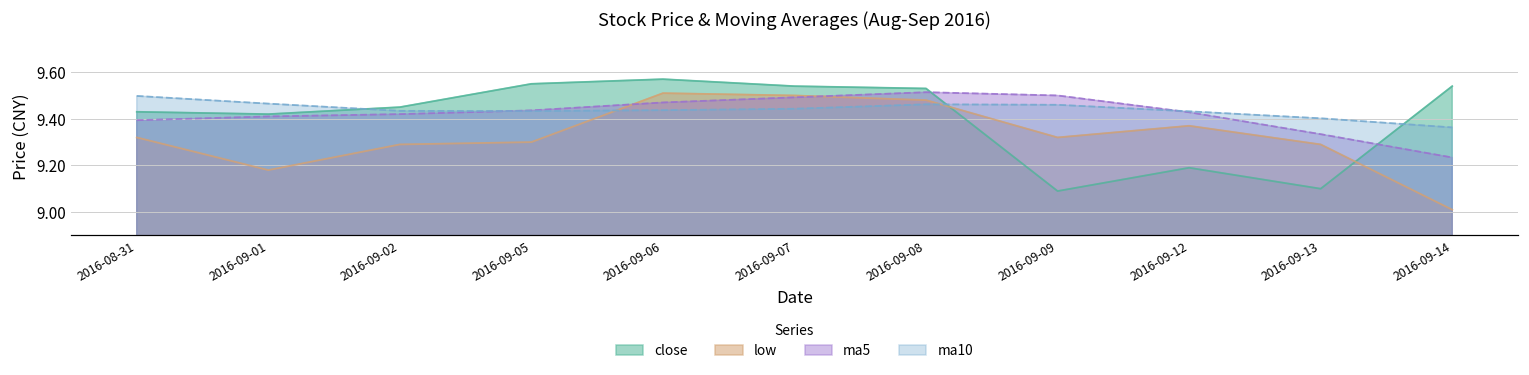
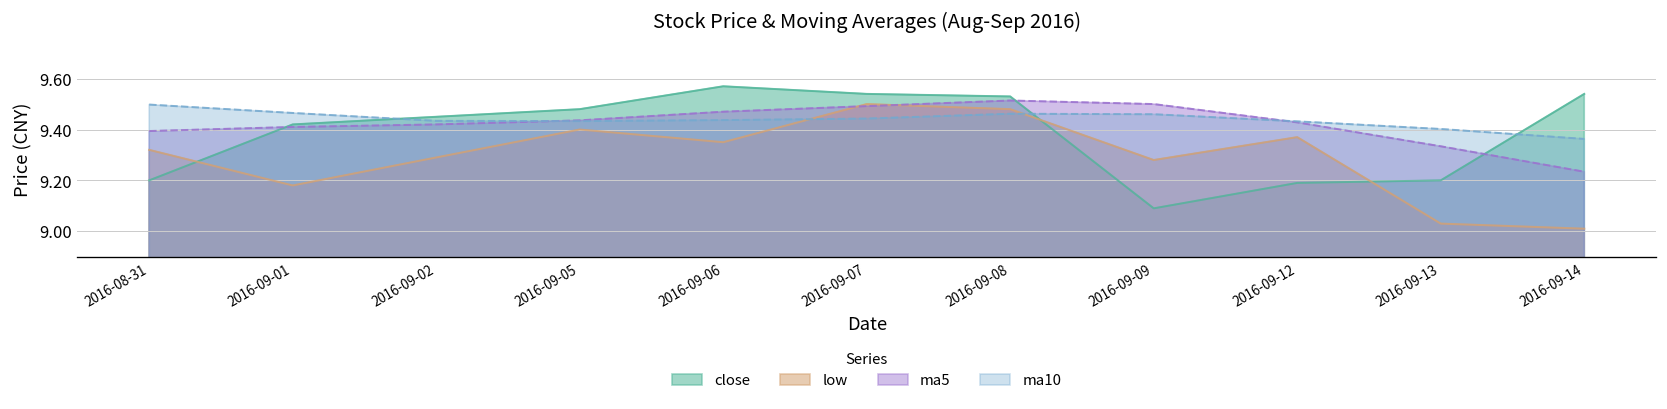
  {
    "close": {
-     "2016-08-31": 9.43,
+     "2016-08-31": 9.20,
      "2016-09-02": 9.45,
-     "2016-09-05": 9.55,
+     "2016-09-05": 9.48,
      "2016-09-06": 9.57,
      "2016-09-07": 9.54,
      "2016-09-08": 9.53,
      "2016-09-09": 9.09,
      "2016-09-12": 9.19,
-     "2016-09-13": 9.1,
+     "2016-09-13": 9.2,
      "2016-09-14": 9.54
    },
    "low": {
      "2016-08-31": 9.32,
      "2016-09-01": 9.18,
      "2016-09-02": 9.29,
-     "2016-09-05": 9.3,
-     "2016-09-06": 9.51,
+     "2016-09-05": 9.4,
+     "2016-09-06": 9.35,
      "2016-09-08": 9.48,
-     "2016-09-09": 9.32,
+     "2016-09-09": 9.28,
      "2016-09-12": 9.37,
-     "2016-09-13": 9.29,
+     "2016-09-13": 9.03,
      "2016-09-14": 9.01
    }
  }
